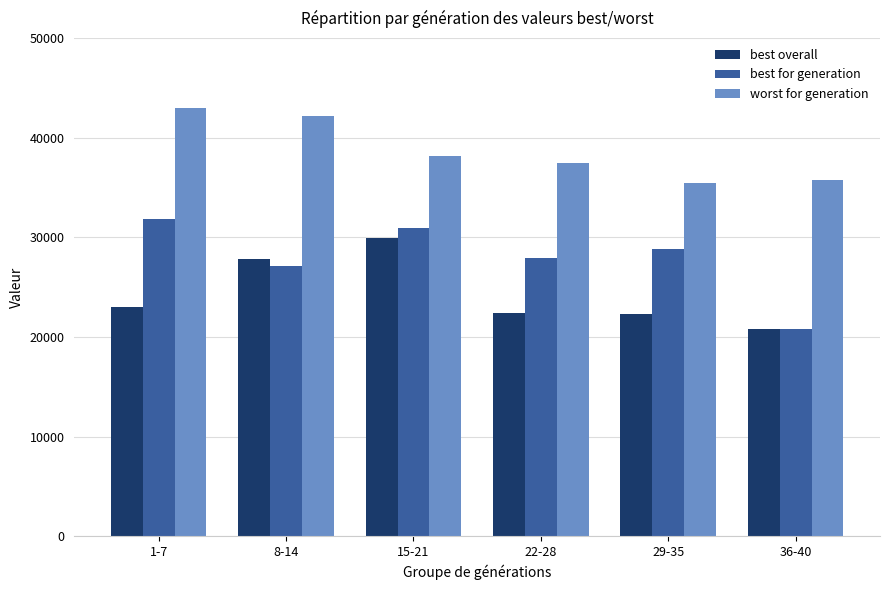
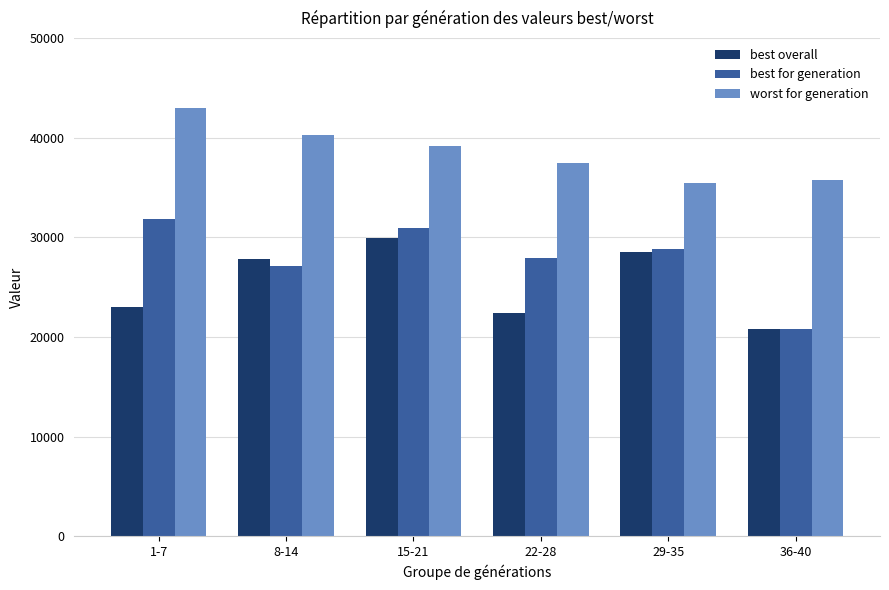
  {
    "best overall": {
      "1-7": 23000,
      "8-14": 28000,
      "15-21": 30000,
      "22-28": 22000,
-     "29-35": 22000,
+     "29-35": 29000,
      "36-40": 21000
    },
    "best for generation": {
      "1-7": 32000,
      "8-14": 27000,
      "15-21": 31000,
      "22-28": 28000,
      "29-35": 29000,
      "36-40": 21000
    },
    "worst for generation": {
      "1-7": 43000,
-     "8-14": 42000,
-     "15-21": 38000,
+     "8-14": 40000,
+     "15-21": 39000,
      "22-28": 37000,
      "29-35": 35000,
      "36-40": 36000
    }
  }
